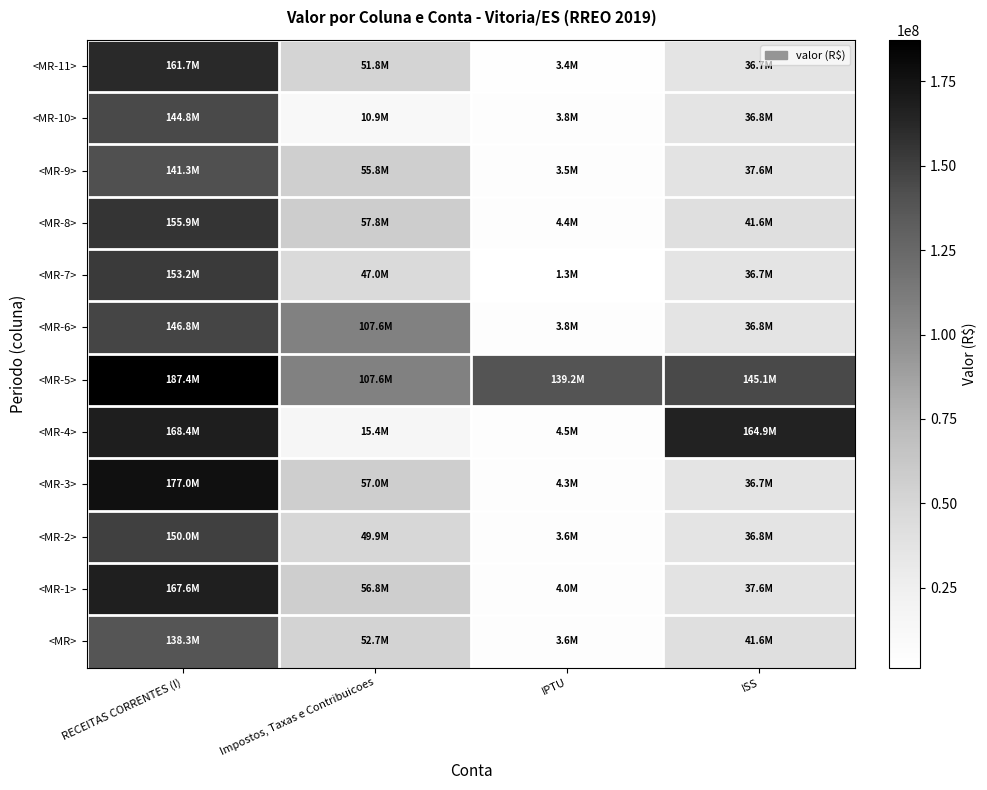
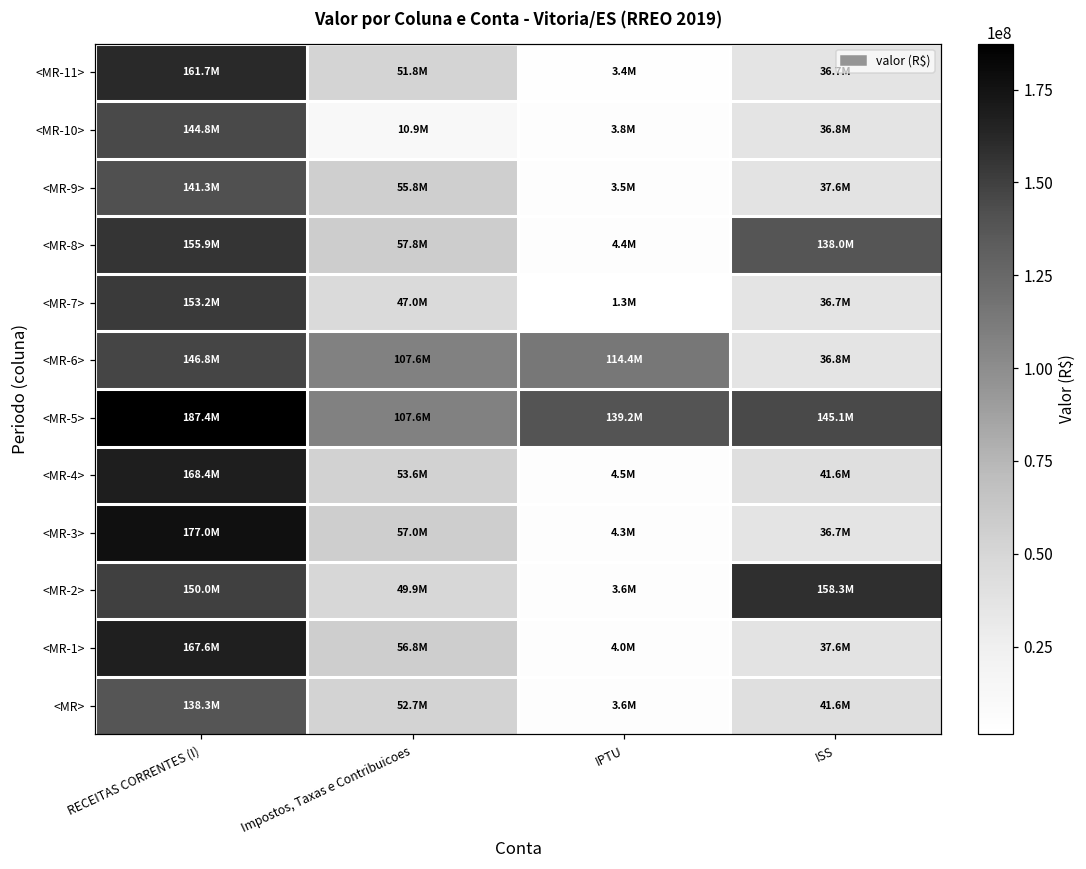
  {
    "<MR-11>": {
      "RECEITAS CORRENTES (I)": "161.7M",
      "Impostos, Taxas e Contribuicoes": "51.8M",
      "IPTU": "3.4M"
    },
    "<MR-10>": {
      "RECEITAS CORRENTES (I)": "144.8M",
      "Impostos, Taxas e Contribuicoes": "10.9M",
      "IPTU": "3.8M",
      "ISS": "36.8M"
    },
    "<MR-9>": {
      "RECEITAS CORRENTES (I)": "141.3M",
      "Impostos, Taxas e Contribuicoes": "55.8M",
      "IPTU": "3.5M",
      "ISS": "37.6M"
    },
    "<MR-8>": {
      "RECEITAS CORRENTES (I)": "155.9M",
      "Impostos, Taxas e Contribuicoes": "57.8M",
      "IPTU": "4.4M",
-     "ISS": "41.6M"
+     "ISS": "138.0M"
    },
    "<MR-7>": {
      "RECEITAS CORRENTES (I)": "153.2M",
      "Impostos, Taxas e Contribuicoes": "47.0M",
      "IPTU": "1.3M",
      "ISS": "36.7M"
    },
    "<MR-6>": {
      "RECEITAS CORRENTES (I)": "146.8M",
      "Impostos, Taxas e Contribuicoes": "107.6M",
-     "IPTU": "3.8M",
+     "IPTU": "114.4M",
      "ISS": "36.8M"
    },
    "<MR-5>": {
      "RECEITAS CORRENTES (I)": "187.4M",
      "Impostos, Taxas e Contribuicoes": "107.6M",
      "IPTU": "139.2M",
      "ISS": "145.1M"
    },
    "<MR-4>": {
      "RECEITAS CORRENTES (I)": "168.4M",
-     "Impostos, Taxas e Contribuicoes": "15.4M",
+     "Impostos, Taxas e Contribuicoes": "53.6M",
      "IPTU": "4.5M",
-     "ISS": "164.9M"
+     "ISS": "41.6M"
    },
    "<MR-3>": {
      "RECEITAS CORRENTES (I)": "177.0M",
      "Impostos, Taxas e Contribuicoes": "57.0M",
      "IPTU": "4.3M",
      "ISS": "36.7M"
    },
    "<MR-2>": {
      "RECEITAS CORRENTES (I)": "150.0M",
      "Impostos, Taxas e Contribuicoes": "49.9M",
      "IPTU": "3.6M",
-     "ISS": "36.8M"
+     "ISS": "158.3M"
    },
    "<MR-1>": {
      "RECEITAS CORRENTES (I)": "167.6M",
      "Impostos, Taxas e Contribuicoes": "56.8M",
      "IPTU": "4.0M",
      "ISS": "37.6M"
    },
    "<MR>": {
      "RECEITAS CORRENTES (I)": "138.3M",
      "Impostos, Taxas e Contribuicoes": "52.7M",
      "IPTU": "3.6M",
      "ISS": "41.6M"
    }
  }
